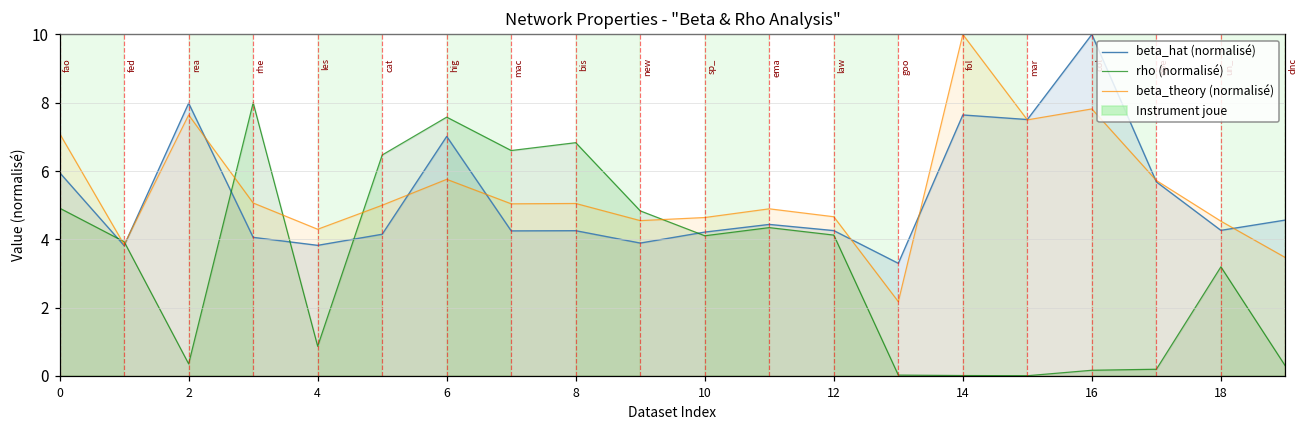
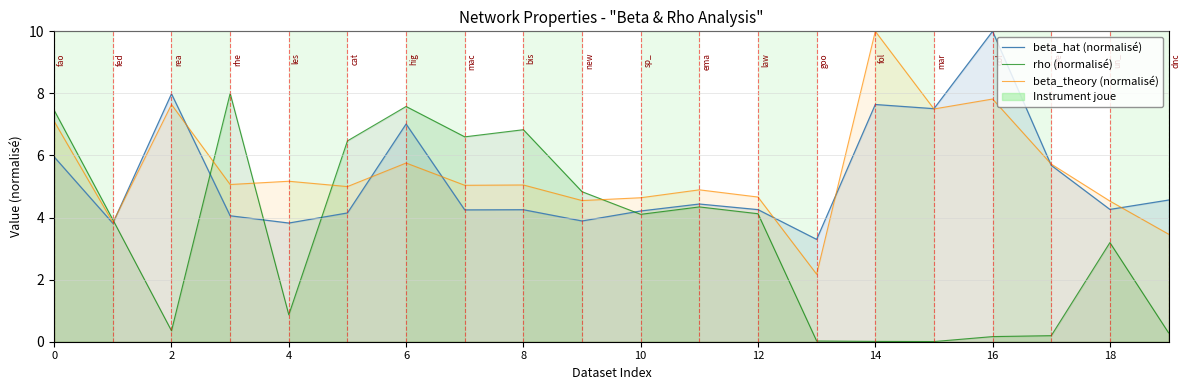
  {
    "beta_hat (normalisé)": {
      "0": 6.0,
      "2": 8.0,
      "4": 3.8,
      "6": 7.0,
      "8": 4.3,
      "10": 4.2,
      "12": 4.3,
      "14": 7.6,
      "16": 10.0,
      "18": 4.3
    },
    "rho (normalisé)": {
-     "0": 4.9,
+     "0": 7.5,
      "2": 0.4,
      "4": 0.9,
      "6": 7.6,
      "8": 6.8,
      "10": 4.1,
      "12": 4.1,
      "14": 0.0,
      "16": 0.2,
      "18": 3.2
    },
    "beta_theory (normalisé)": {
      "0": 7.1,
      "2": 7.6,
-     "4": 4.3,
+     "4": 5.2,
      "6": 5.8,
      "8": 5.0,
      "10": 4.6,
      "12": 4.7,
      "14": 10.0,
      "16": 7.8,
      "18": 4.5
    }
  }
